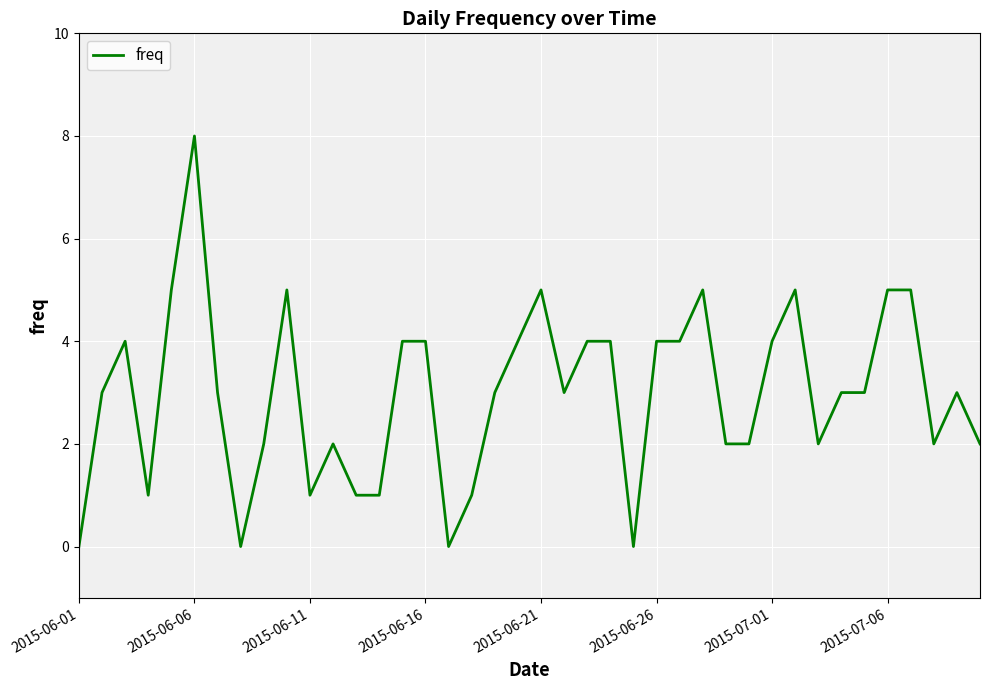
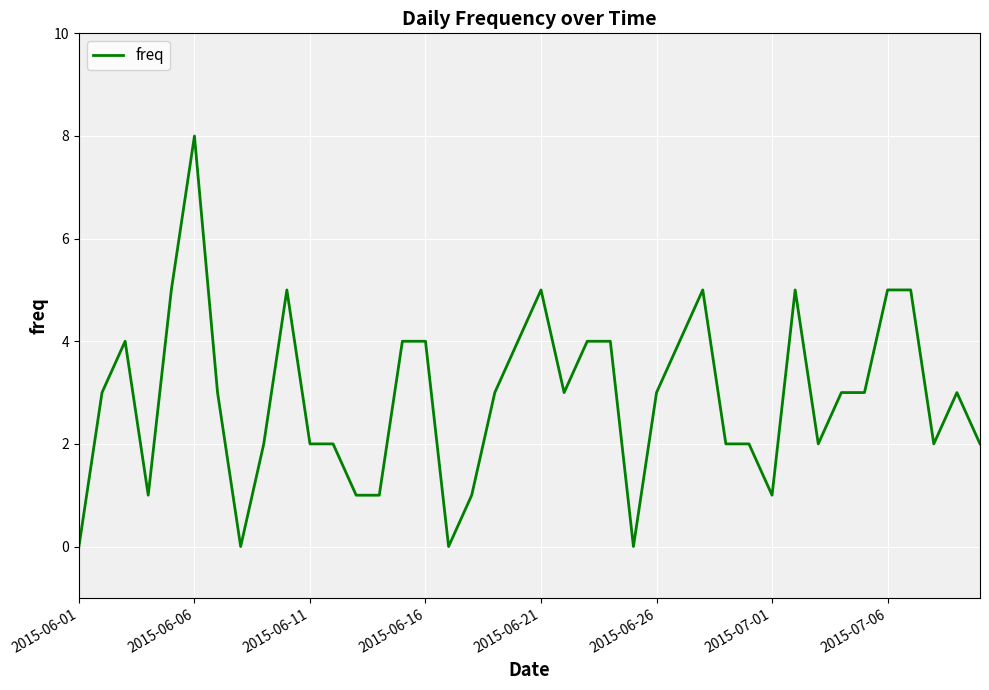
  {
    "2015-06-01": 0,
    "2015-06-06": 8,
-   "2015-06-11": 1,
+   "2015-06-11": 2,
    "2015-06-16": 4,
    "2015-06-21": 5,
-   "2015-06-26": 4,
-   "2015-07-01": 4,
+   "2015-06-26": 3,
+   "2015-07-01": 1,
    "2015-07-06": 5
  }
